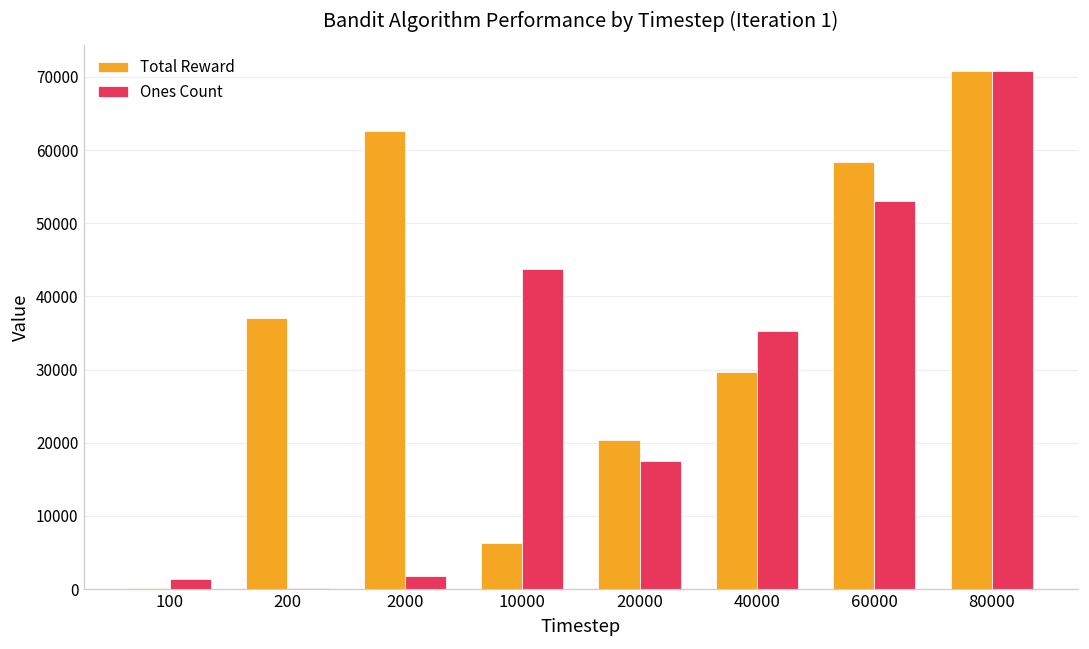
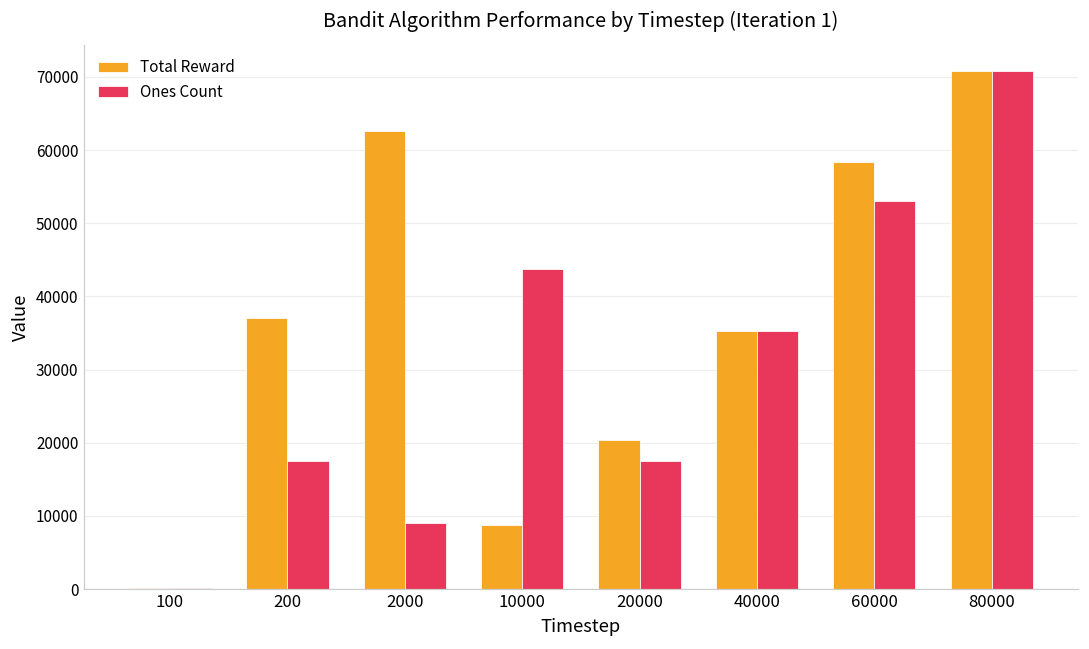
  {
    "Total Reward": {
      "200": 37000,
      "2000": 63000,
-     "10000": 6000,
+     "10000": 9000,
      "20000": 20000,
-     "40000": 30000,
+     "40000": 35000,
      "60000": 58000,
      "80000": 71000
    },
    "Ones Count": {
-     "100": 1000,
-     "200": 0,
-     "2000": 2000,
+     "100": 0,
+     "200": 18000,
+     "2000": 9000,
      "10000": 44000,
      "20000": 18000,
      "40000": 35000,
      "60000": 53000,
      "80000": 71000
    }
  }
